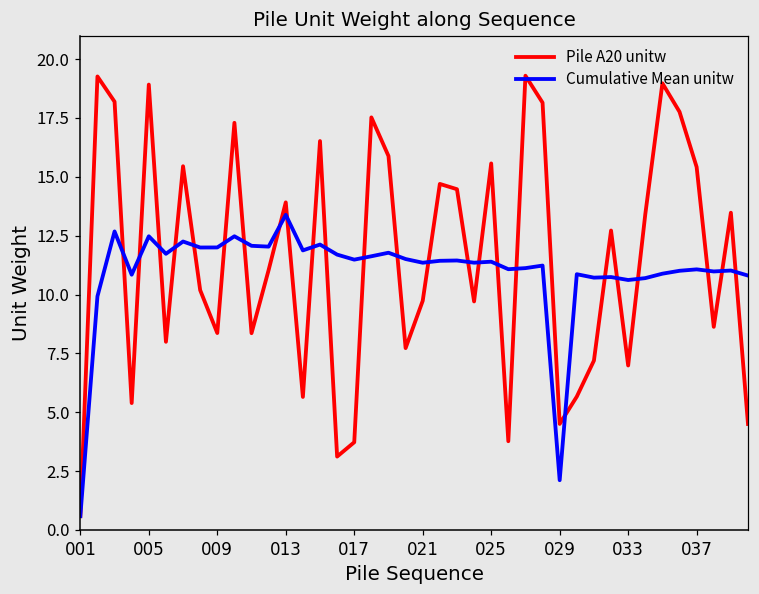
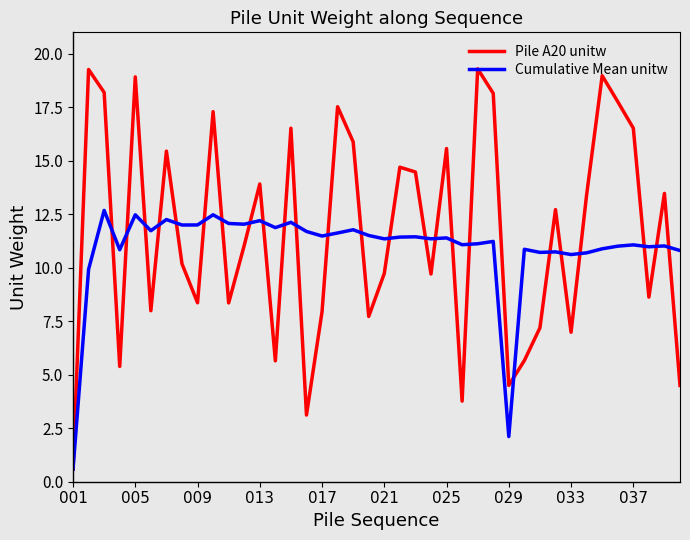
  {
    "Pile A20 unitw": {
      "005": 18.9,
      "009": 8.4,
      "013": 13.9,
-     "017": 3.7,
+     "017": 7.9,
      "021": 9.7,
      "025": 15.6,
      "029": 4.5,
      "033": 7.0,
-     "037": 15.4
+     "037": 16.5
    },
    "Cumulative Mean unitw": {
      "005": 12.5,
      "009": 12.0,
-     "013": 13.4,
+     "013": 12.2,
      "017": 11.5,
      "021": 11.3,
      "025": 11.4,
      "029": 2.1,
      "033": 10.6,
      "037": 11.1
    }
  }
